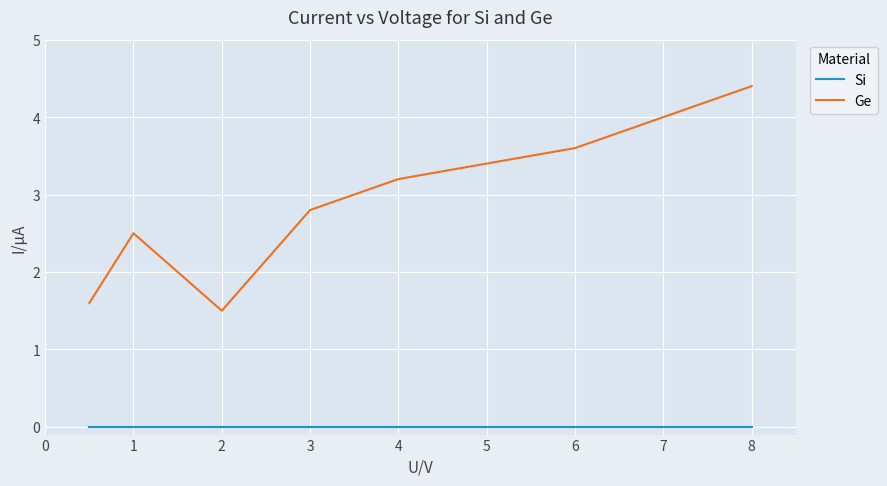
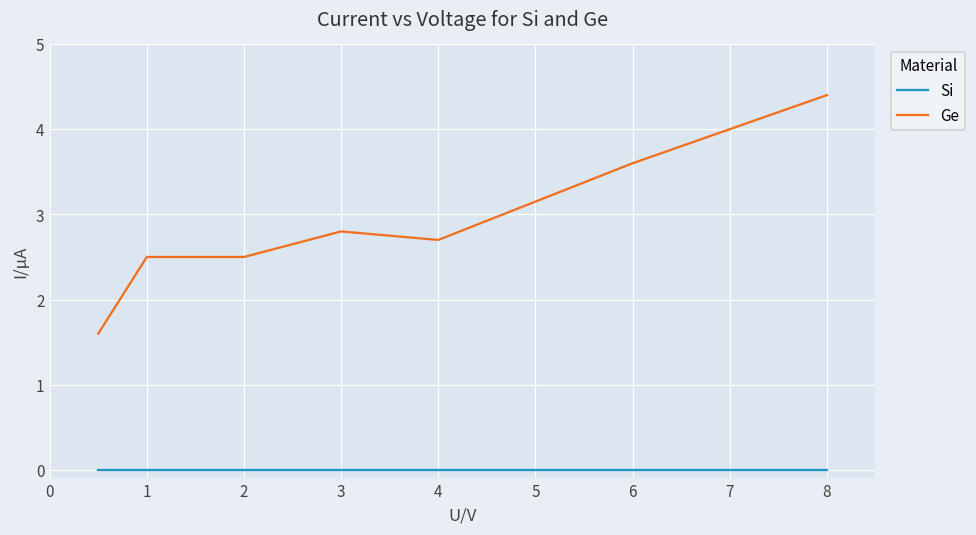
  {
    "Si": {
      "1": 0.0,
      "2": 0.0,
      "3": 0.0,
      "4": 0.0,
      "5": 0.0,
      "6": 0.0,
      "7": 0.0,
      "8": 0.0
    },
    "Ge": {
      "1": 2.5,
-     "2": 1.5,
+     "2": 2.5,
      "3": 2.8,
-     "4": 3.2,
+     "4": 2.7,
      "6": 3.6,
      "8": 4.4
    }
  }
